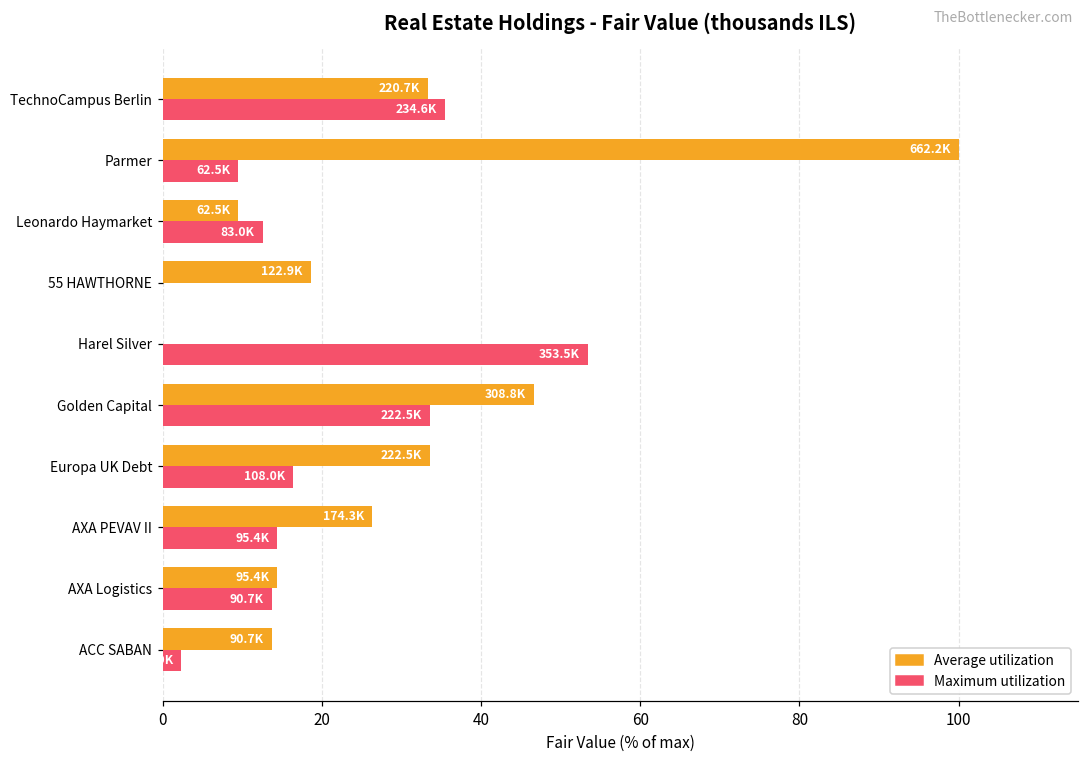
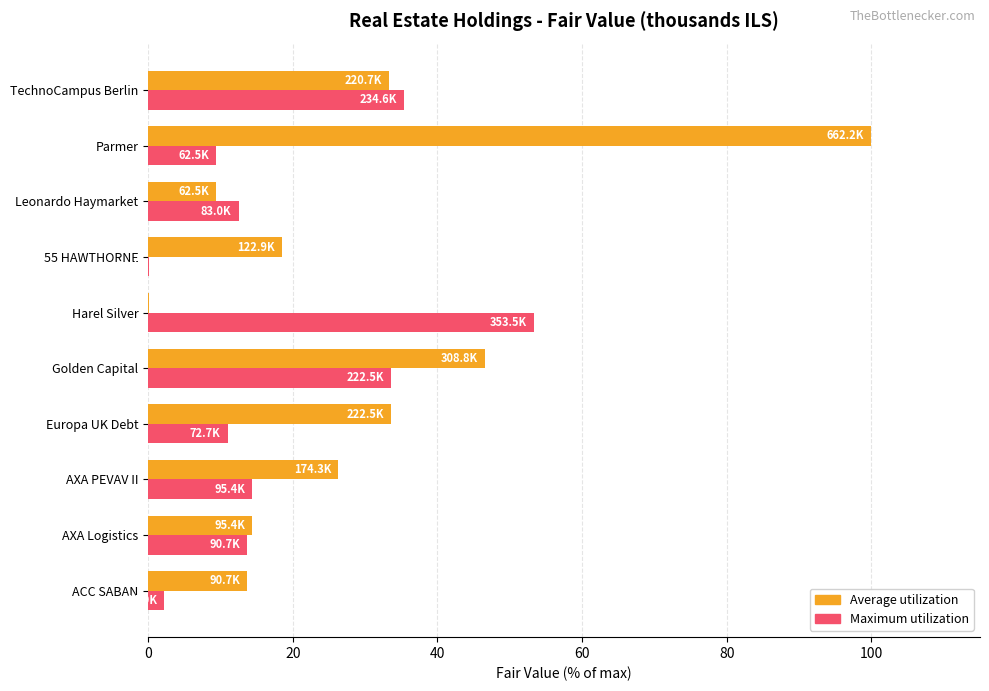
  {
    "Maximum utilization": {
-     "Europa UK Debt": "108.0K"
+     "Europa UK Debt": "72.7K"
    }
  }
